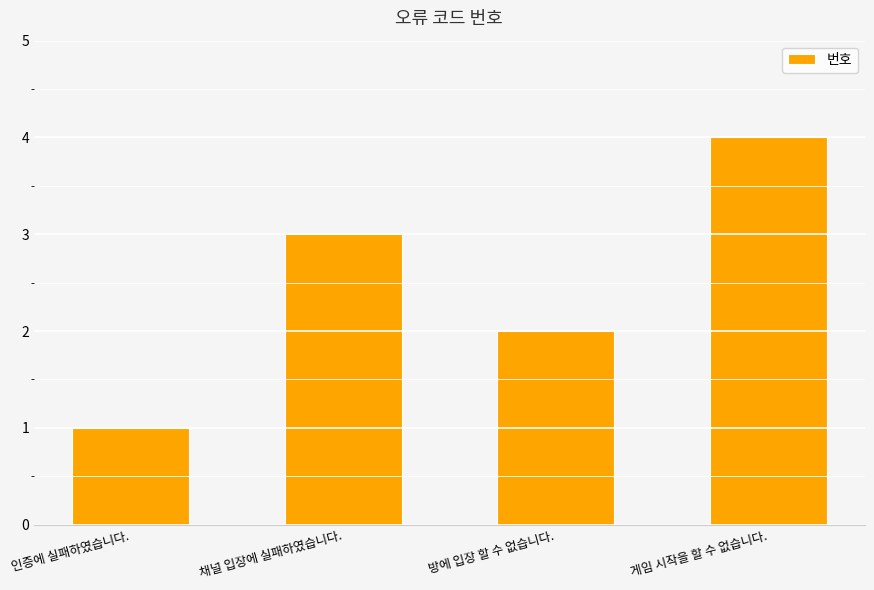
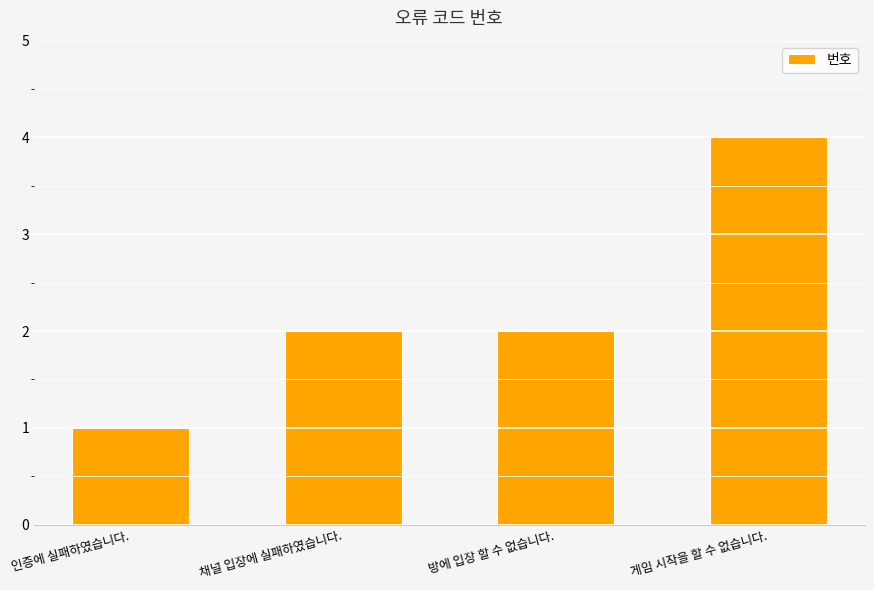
  {
    "인증에 실패하였습니다.": 1,
-   "채널 입장에 실패하였습니다.": 3,
+   "채널 입장에 실패하였습니다.": 2,
    "방에 입장 할 수 없습니다.": 2,
    "게임 시작을 할 수 없습니다.": 4
  }
